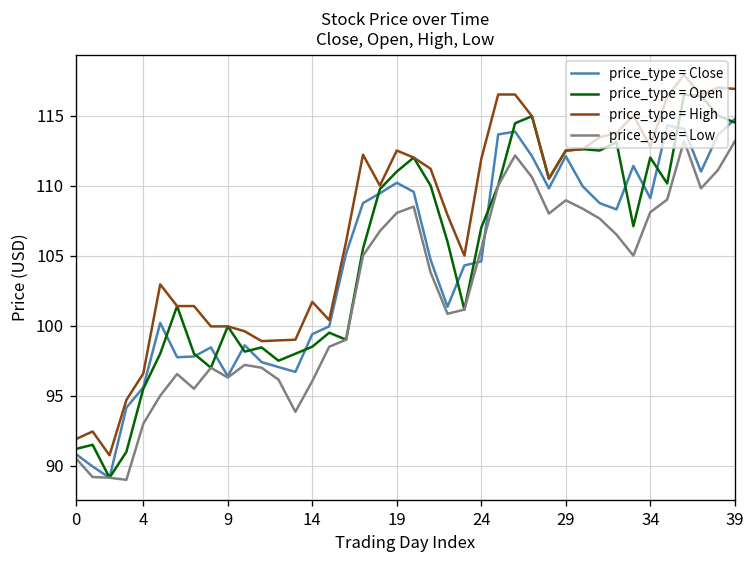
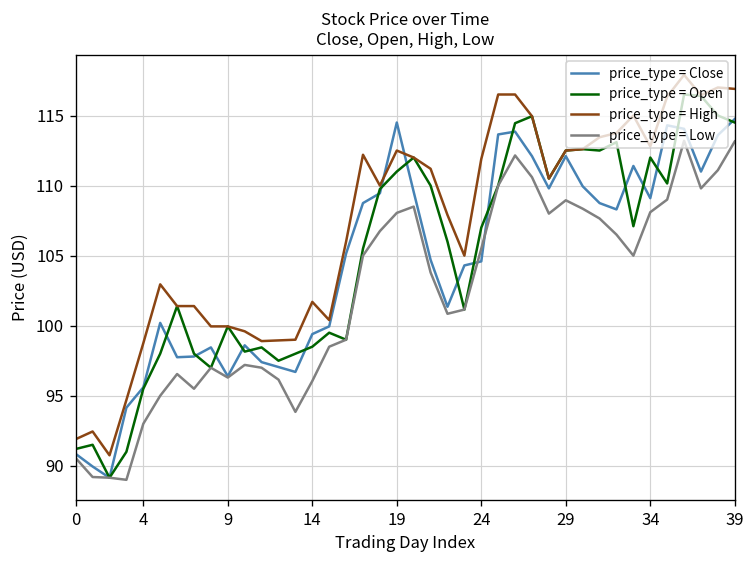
  {
    "price_type = Close": {
      "0": 90.8,
      "14": 99.4,
-     "19": 110.2,
+     "19": 114.5,
      "24": 104.6,
      "29": 112.1,
      "34": 109.1,
      "39": 114.8
    },
    "price_type = Open": {
      "0": 91.2,
      "14": 98.5,
      "19": 111.0,
      "24": 107.0,
      "34": 112.0,
      "39": 114.5
    },
    "price_type = High": {
      "0": 91.9,
-     "4": 96.6,
+     "4": 98.8,
      "14": 101.7,
      "19": 112.5,
      "24": 111.9,
      "34": 112.8,
      "39": 116.9
    },
    "price_type = Low": {
      "0": 90.6,
      "4": 93.0,
      "14": 96.1,
      "19": 108.1,
      "24": 105.5,
      "29": 108.9,
      "34": 108.1,
      "39": 113.2
    }
  }
